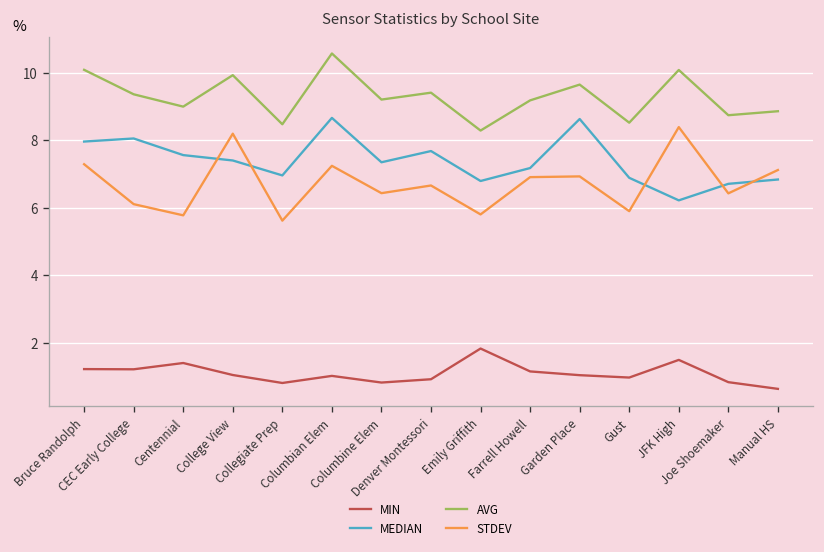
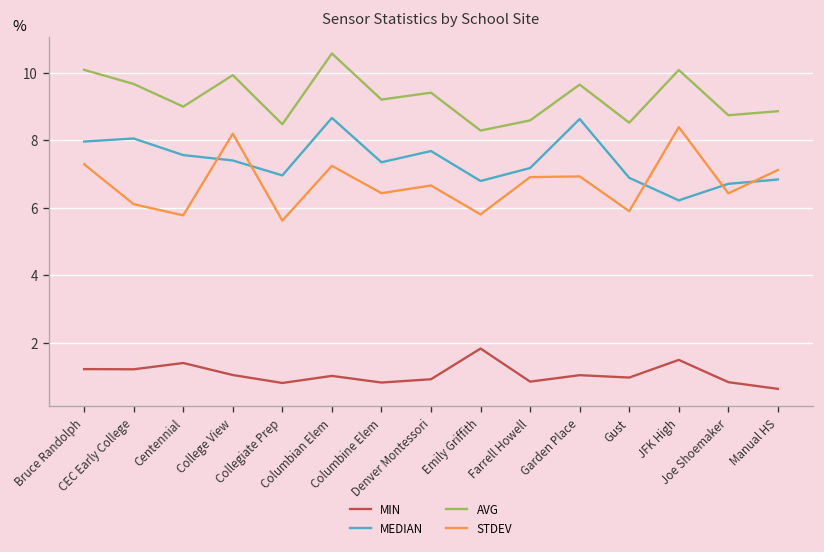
  {
    "MIN": {
      "Bruce Randolph": 1.2,
      "CEC Early College": 1.2,
      "Centennial": 1.4,
      "College View": 1.1,
      "Collegiate Prep": 0.8,
      "Columbian Elem": 1.0,
      "Columbine Elem": 0.8,
      "Denver Montessori": 0.9,
      "Emily Griffith": 1.8,
-     "Farrell Howell": 1.2,
+     "Farrell Howell": 0.9,
      "Garden Place": 1.0,
      "Gust": 1.0,
      "JFK High": 1.5,
      "Joe Shoemaker": 0.8,
      "Manual HS": 0.6
    },
    "MEDIAN": {
      "Bruce Randolph": 8.0,
      "CEC Early College": 8.0,
      "Centennial": 7.6,
      "College View": 7.4,
      "Collegiate Prep": 7.0,
      "Columbian Elem": 8.7,
      "Columbine Elem": 7.3,
      "Denver Montessori": 7.7,
      "Emily Griffith": 6.8,
      "Farrell Howell": 7.2,
      "Garden Place": 8.6,
      "Gust": 6.9,
      "JFK High": 6.2,
      "Joe Shoemaker": 6.7,
      "Manual HS": 6.8
    },
    "AVG": {
      "Bruce Randolph": 10.1,
-     "CEC Early College": 9.4,
+     "CEC Early College": 9.7,
      "Centennial": 9.0,
      "College View": 9.9,
      "Collegiate Prep": 8.5,
      "Columbian Elem": 10.6,
      "Columbine Elem": 9.2,
      "Denver Montessori": 9.4,
      "Emily Griffith": 8.3,
-     "Farrell Howell": 9.2,
+     "Farrell Howell": 8.6,
      "Garden Place": 9.6,
      "Gust": 8.5,
      "JFK High": 10.1,
      "Joe Shoemaker": 8.7,
      "Manual HS": 8.9
    },
    "STDEV": {
      "Bruce Randolph": 7.3,
      "CEC Early College": 6.1,
      "Centennial": 5.8,
      "College View": 8.2,
      "Collegiate Prep": 5.6,
      "Columbian Elem": 7.2,
      "Columbine Elem": 6.4,
      "Denver Montessori": 6.7,
      "Emily Griffith": 5.8,
      "Farrell Howell": 6.9,
      "Garden Place": 6.9,
      "Gust": 5.9,
      "JFK High": 8.4,
      "Joe Shoemaker": 6.4,
      "Manual HS": 7.1
    }
  }
